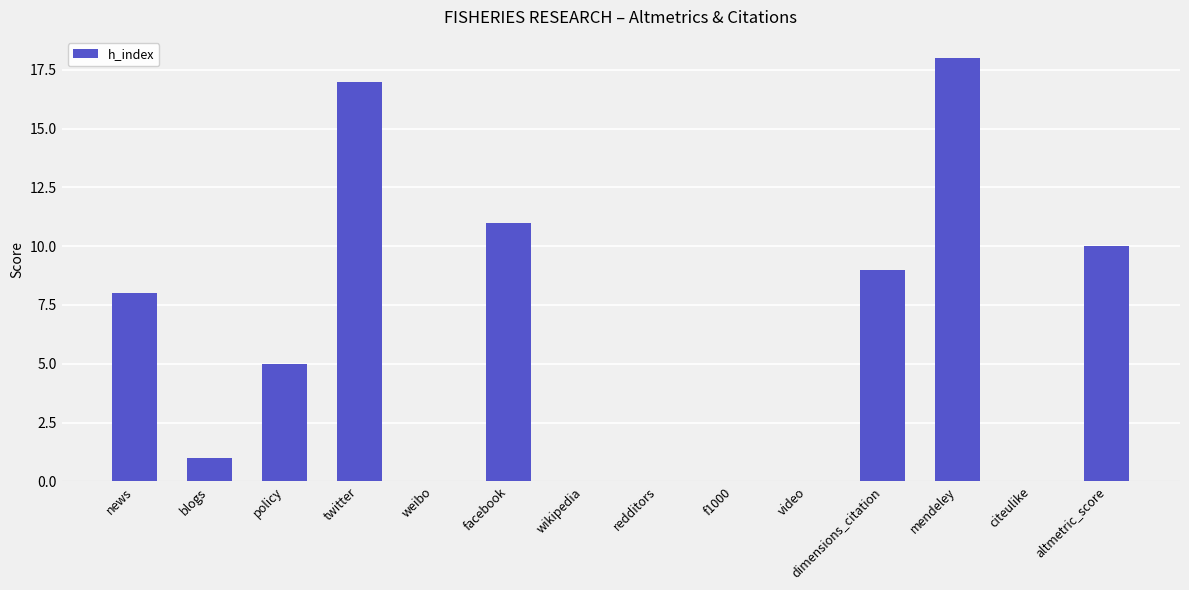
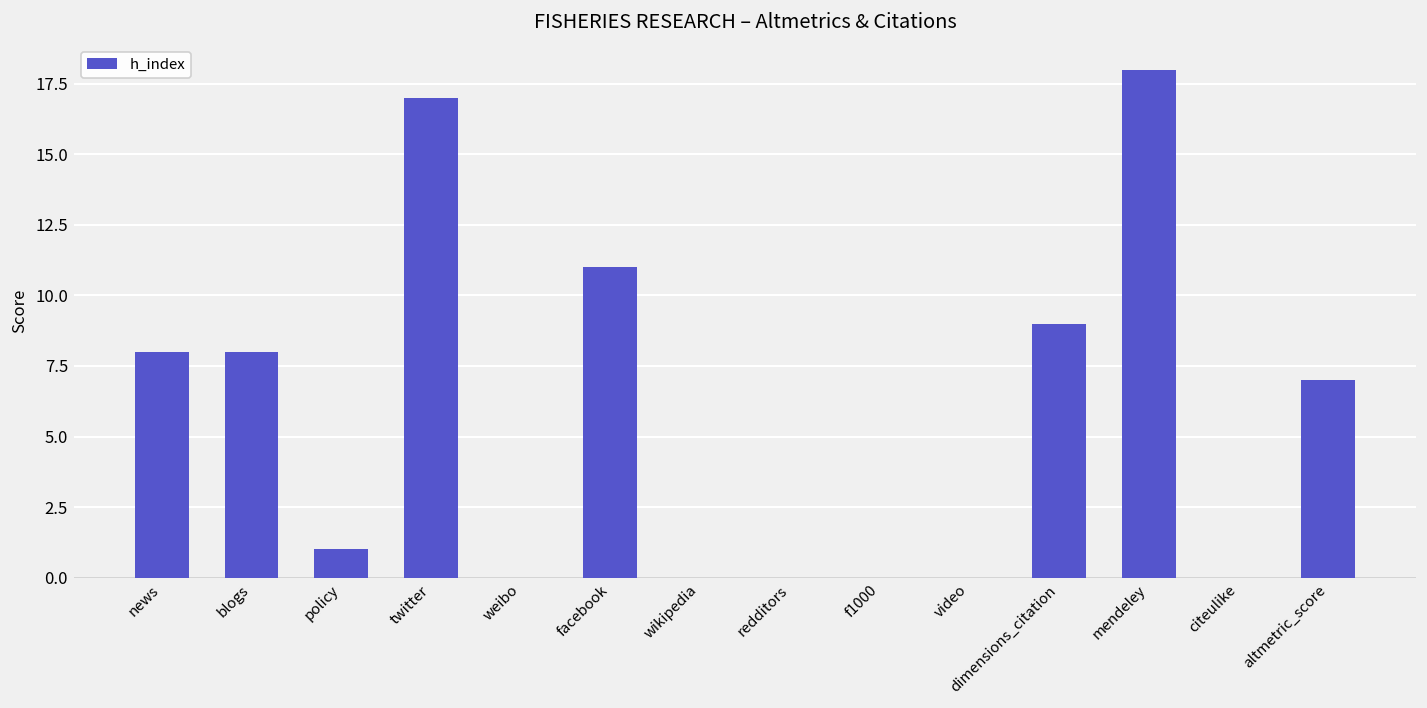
  {
    "news": 8,
-   "blogs": 1,
-   "policy": 5,
+   "blogs": 8,
+   "policy": 1,
    "twitter": 17,
    "weibo": 0,
    "facebook": 11,
    "wikipedia": 0,
    "redditors": 0,
    "f1000": 0,
    "video": 0,
    "dimensions_citation": 9,
    "mendeley": 18,
    "citeulike": 0,
-   "altmetric_score": 10
+   "altmetric_score": 7
  }
